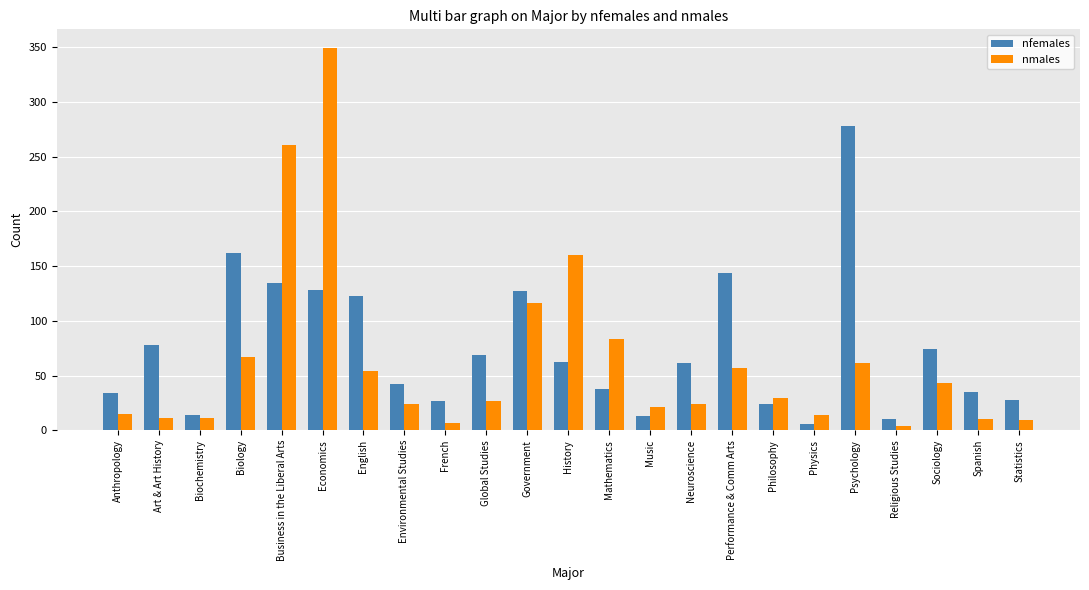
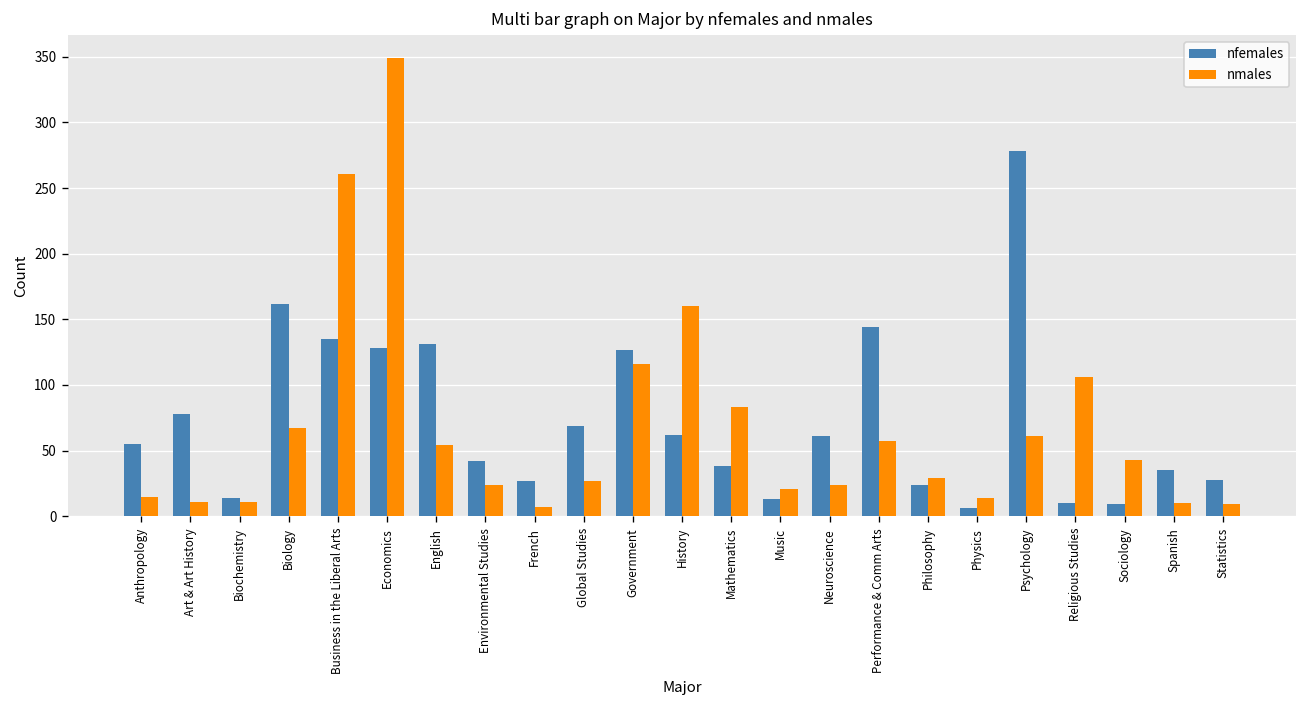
  {
    "nfemales": {
-     "Anthropology": 34,
+     "Anthropology": 55,
      "Art & Art History": 78,
      "Biochemistry": 14,
      "Biology": 162,
      "Business in the Liberal Arts": 135,
      "Economics": 128,
-     "English": 123,
+     "English": 131,
      "Environmental Studies": 42,
      "French": 27,
      "Global Studies": 69,
      "Government": 127,
      "History": 62,
      "Mathematics": 38,
      "Music": 13,
      "Neuroscience": 61,
      "Performance & Comm Arts": 144,
      "Philosophy": 24,
      "Physics": 6,
      "Psychology": 278,
      "Religious Studies": 10,
-     "Sociology": 74,
+     "Sociology": 9,
      "Spanish": 35,
      "Statistics": 28
    },
    "nmales": {
      "Anthropology": 15,
      "Art & Art History": 11,
      "Biochemistry": 11,
      "Biology": 67,
      "Business in the Liberal Arts": 261,
      "Economics": 349,
      "English": 54,
      "Environmental Studies": 24,
      "French": 7,
      "Global Studies": 27,
      "Government": 116,
      "History": 160,
      "Mathematics": 83,
      "Music": 21,
      "Neuroscience": 24,
      "Performance & Comm Arts": 57,
      "Philosophy": 29,
      "Physics": 14,
      "Psychology": 61,
-     "Religious Studies": 4,
+     "Religious Studies": 106,
      "Sociology": 43,
      "Spanish": 10,
      "Statistics": 9
    }
  }
